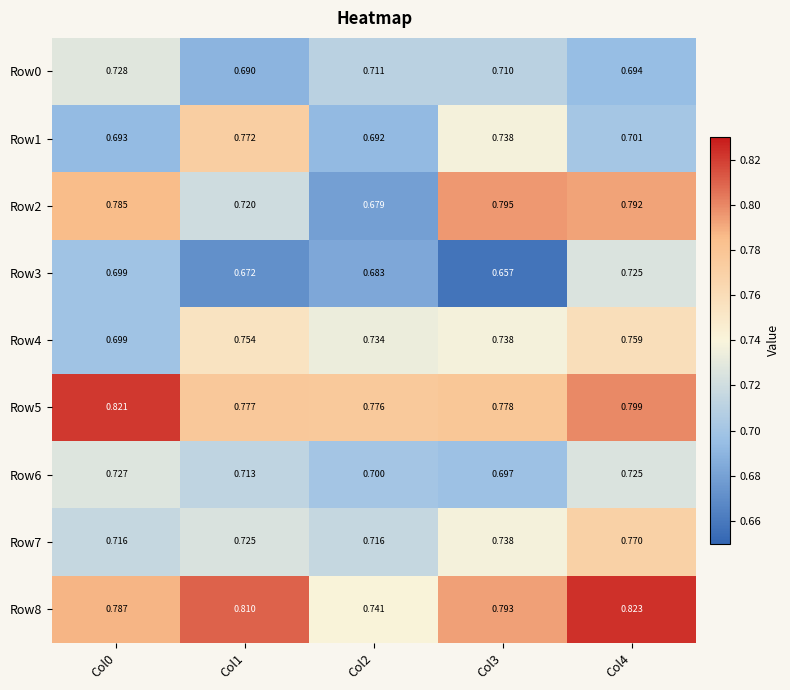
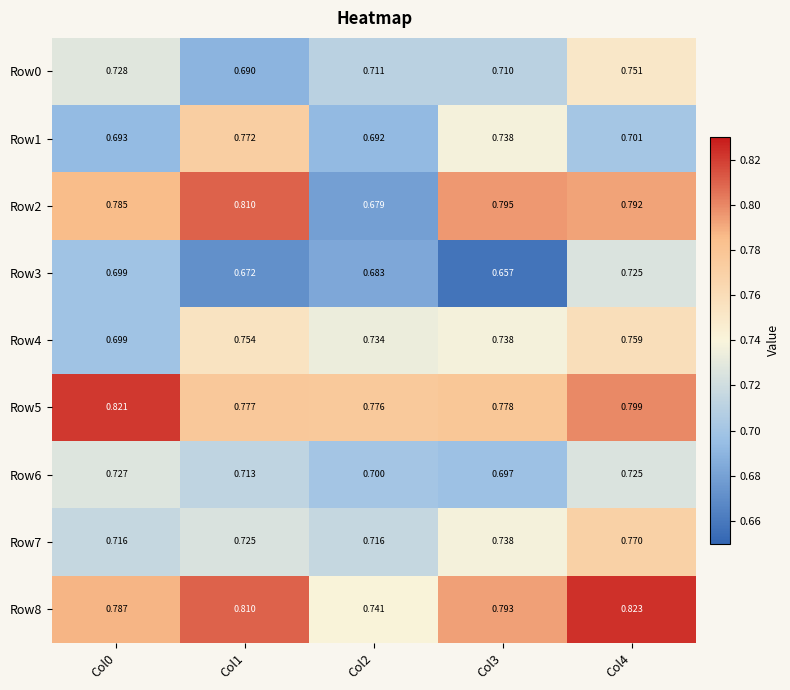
  {
    "Row0": {
      "Col0": 0.728,
      "Col1": 0.690,
      "Col2": 0.711,
      "Col3": 0.710,
-     "Col4": 0.694
+     "Col4": 0.751
    },
    "Row1": {
      "Col0": 0.693,
      "Col1": 0.772,
      "Col2": 0.692,
      "Col3": 0.738,
      "Col4": 0.701
    },
    "Row2": {
      "Col0": 0.785,
-     "Col1": 0.720,
+     "Col1": 0.810,
      "Col2": 0.679,
      "Col3": 0.795,
      "Col4": 0.792
    },
    "Row3": {
      "Col0": 0.699,
      "Col1": 0.672,
      "Col2": 0.683,
      "Col3": 0.657,
      "Col4": 0.725
    },
    "Row4": {
      "Col0": 0.699,
      "Col1": 0.754,
      "Col2": 0.734,
      "Col3": 0.738,
      "Col4": 0.759
    },
    "Row5": {
      "Col0": 0.821,
      "Col1": 0.777,
      "Col2": 0.776,
      "Col3": 0.778,
      "Col4": 0.799
    },
    "Row6": {
      "Col0": 0.727,
      "Col1": 0.713,
      "Col2": 0.700,
      "Col3": 0.697,
      "Col4": 0.725
    },
    "Row7": {
      "Col0": 0.716,
      "Col1": 0.725,
      "Col2": 0.716,
      "Col3": 0.738,
      "Col4": 0.770
    },
    "Row8": {
      "Col0": 0.787,
      "Col1": 0.810,
      "Col2": 0.741,
      "Col3": 0.793,
      "Col4": 0.823
    }
  }
